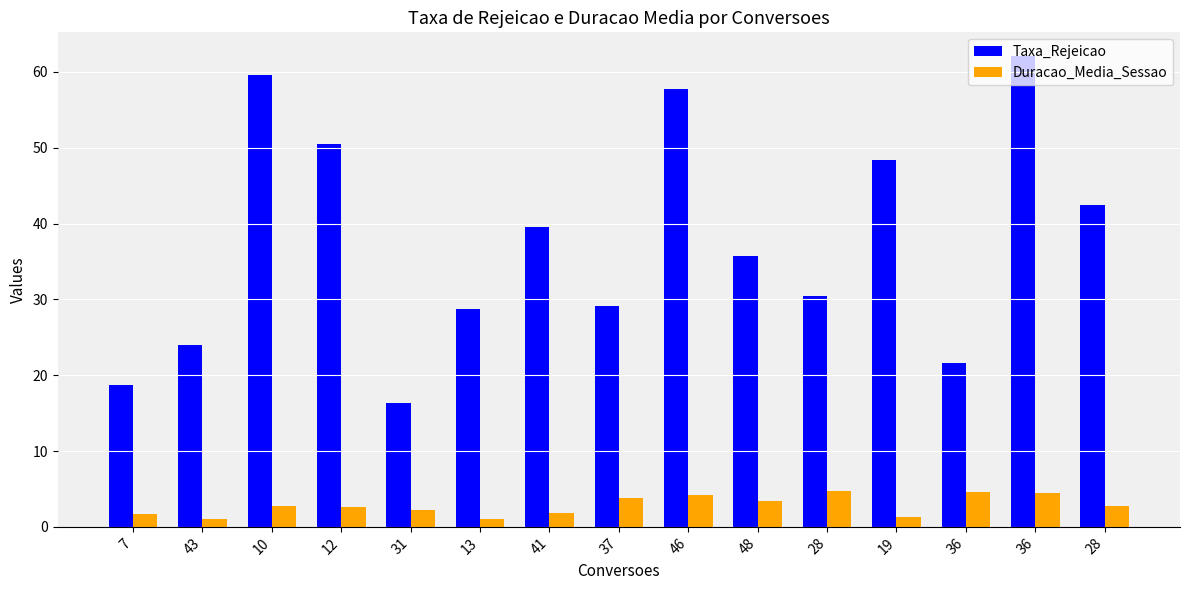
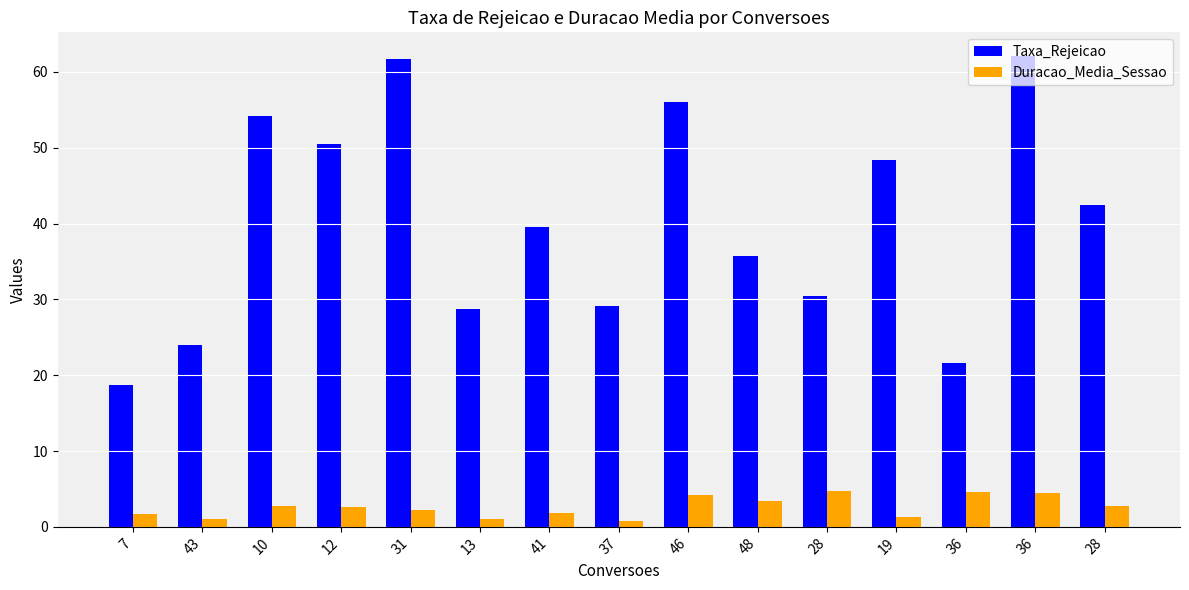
  {
    "Taxa_Rejeicao": {
      "7": 19,
      "43": 24,
-     "10": 60,
+     "10": 54,
      "12": 51,
-     "31": 16,
+     "31": 62,
      "13": 29,
      "41": 40,
      "37": 29,
-     "46": 58,
+     "46": 56,
      "48": 36,
      "19": 48
    },
    "Duracao_Media_Sessao": {
      "7": 2,
      "43": 1,
      "10": 3,
      "12": 3,
      "31": 2,
      "13": 1,
      "41": 2,
-     "37": 4,
+     "37": 1,
      "46": 4,
      "48": 3,
      "19": 1
    }
  }
